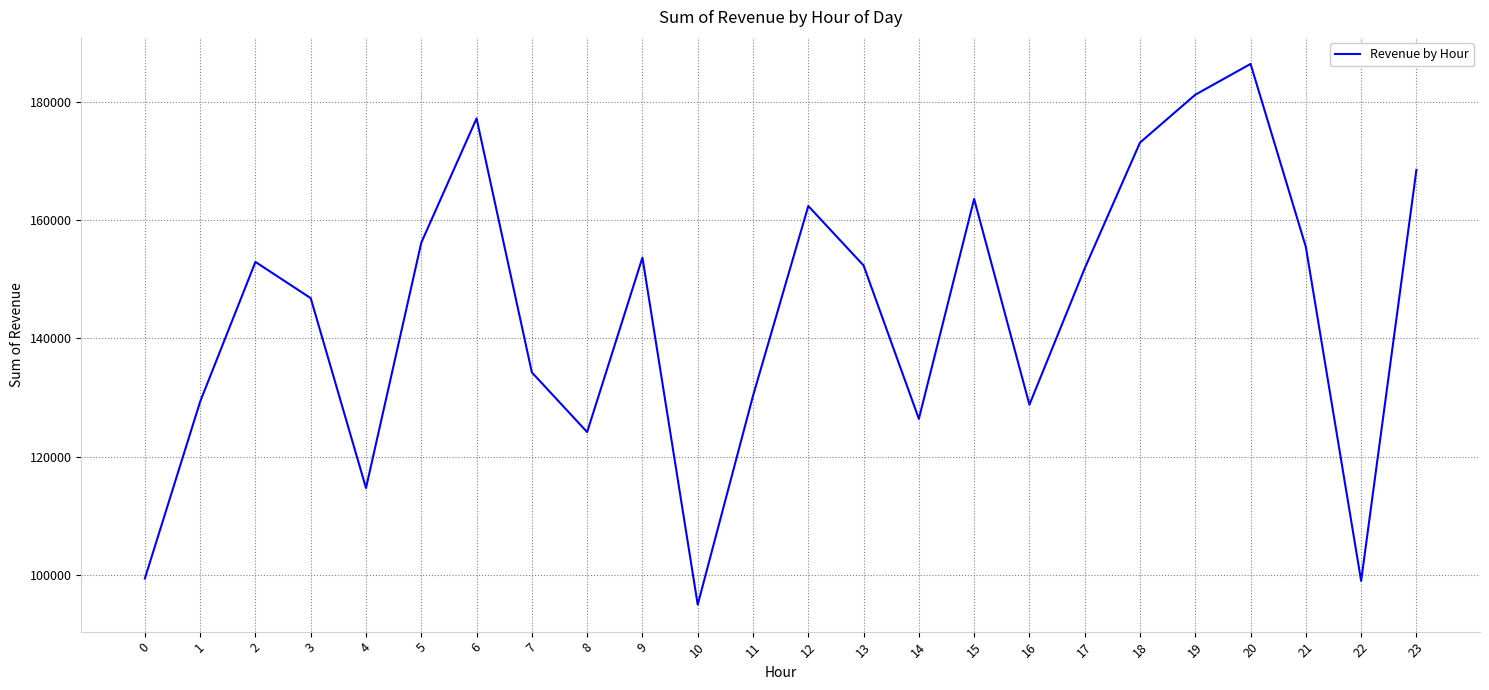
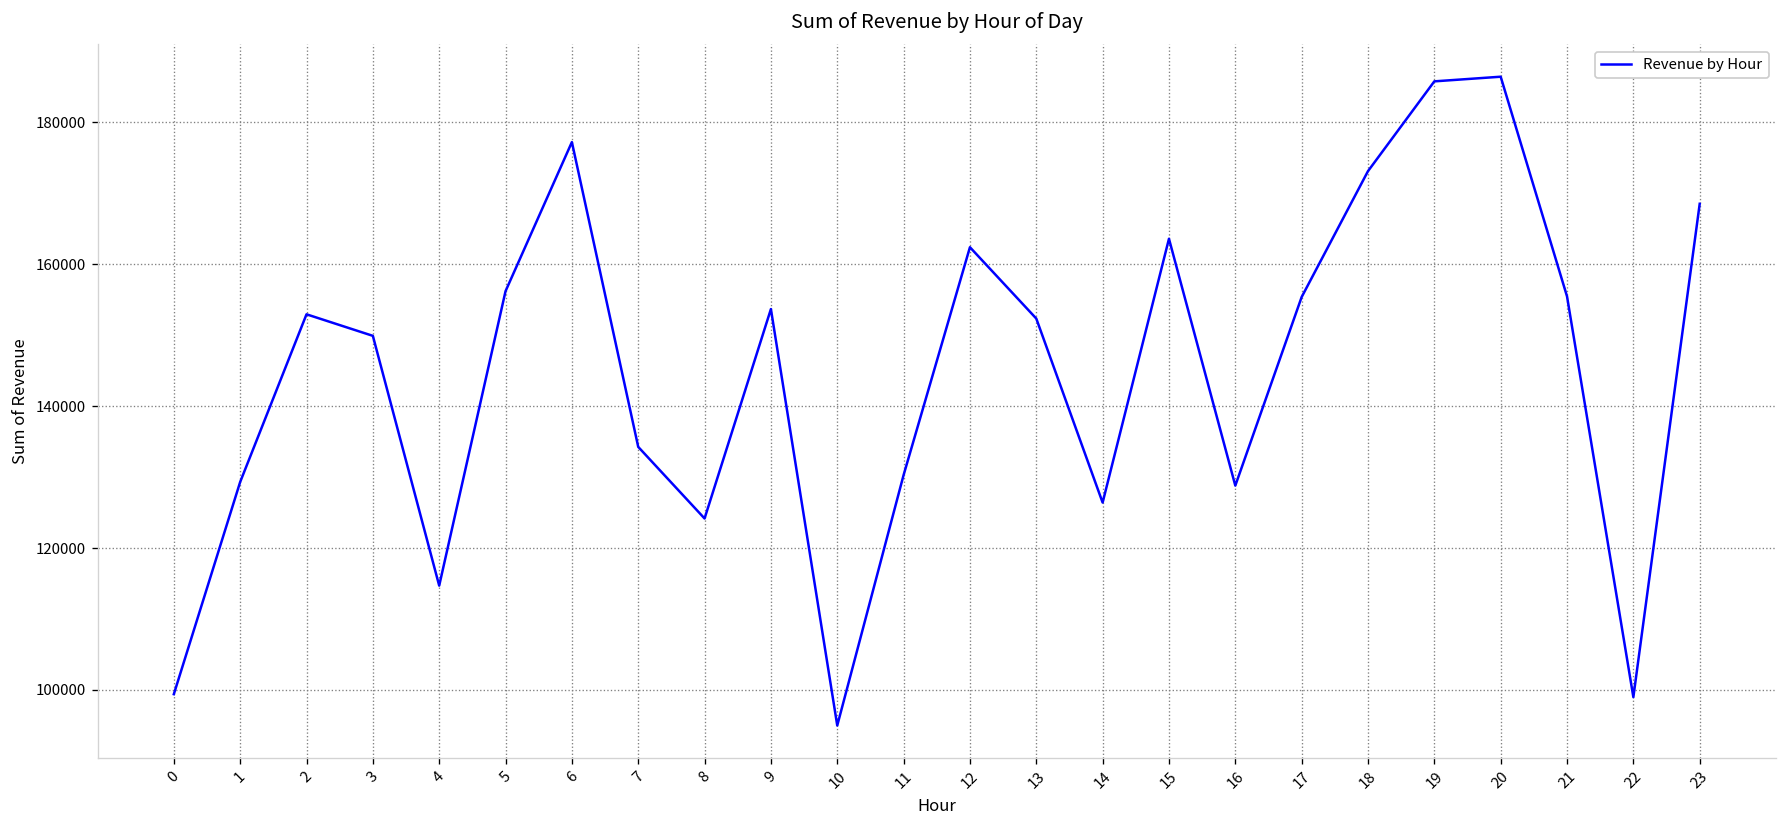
  {
    "0": 99000,
    "1": 129000,
    "2": 153000,
-   "3": 147000,
+   "3": 150000,
    "4": 115000,
    "5": 156000,
    "6": 177000,
    "7": 134000,
    "8": 124000,
    "9": 154000,
    "10": 95000,
    "11": 130000,
    "12": 162000,
    "13": 152000,
    "14": 126000,
    "15": 164000,
    "16": 129000,
-   "17": 152000,
+   "17": 155000,
    "18": 173000,
-   "19": 181000,
+   "19": 186000,
    "20": 186000,
    "21": 155000,
    "22": 99000,
    "23": 169000
  }
